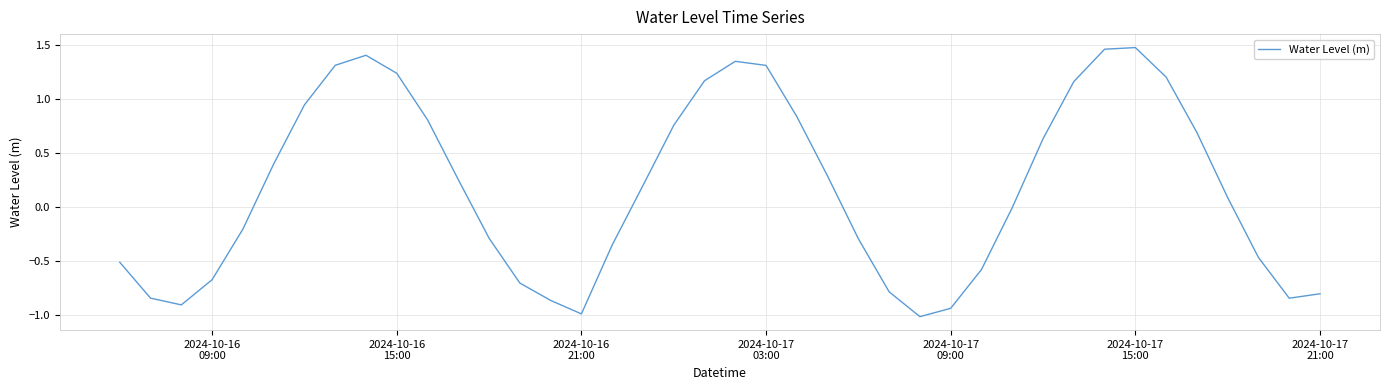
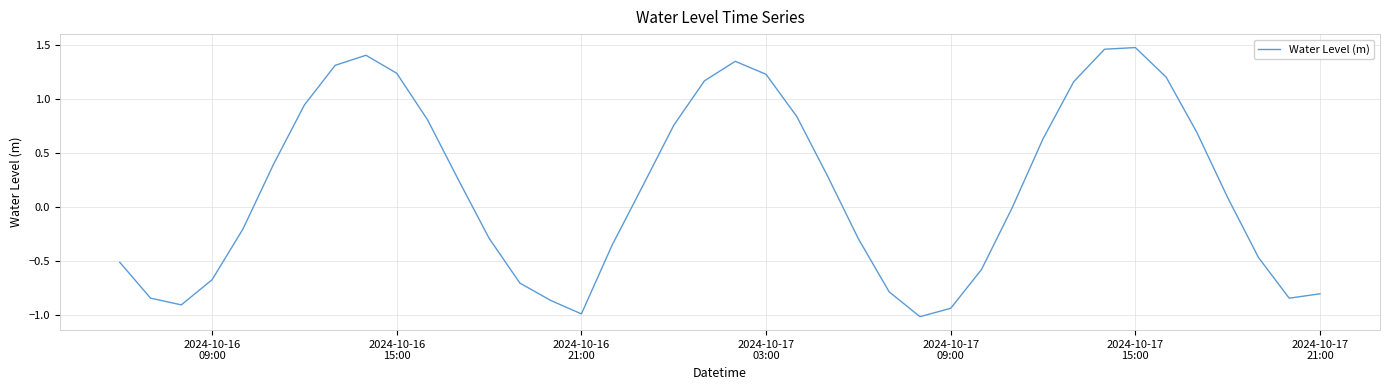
  {
    "2024-10-16 09:00": -0.67,
    "2024-10-16 15:00": 1.24,
    "2024-10-16 21:00": -0.99,
-   "2024-10-17 03:00": 1.31,
+   "2024-10-17 03:00": 1.23,
    "2024-10-17 09:00": -0.94,
    "2024-10-17 15:00": 1.48,
    "2024-10-17 21:00": -0.80
  }
